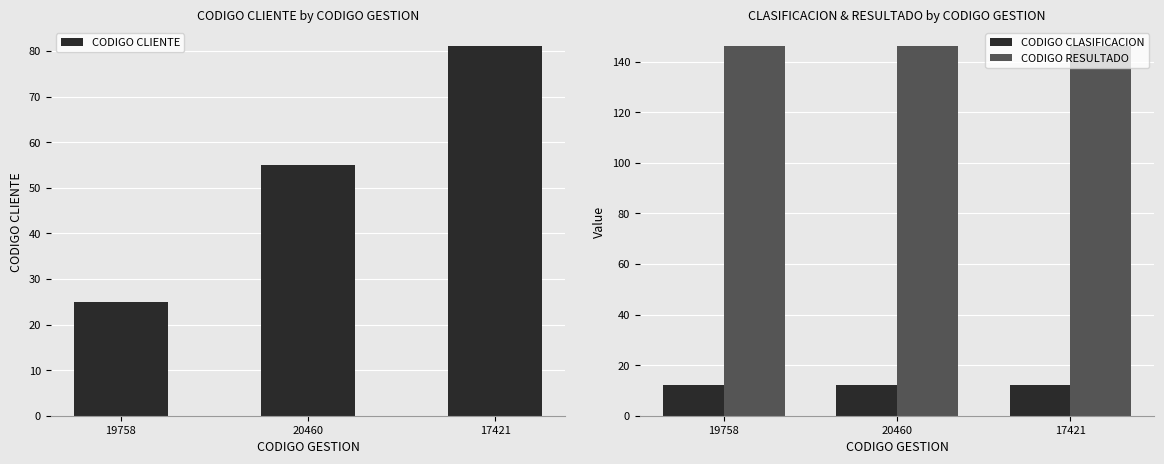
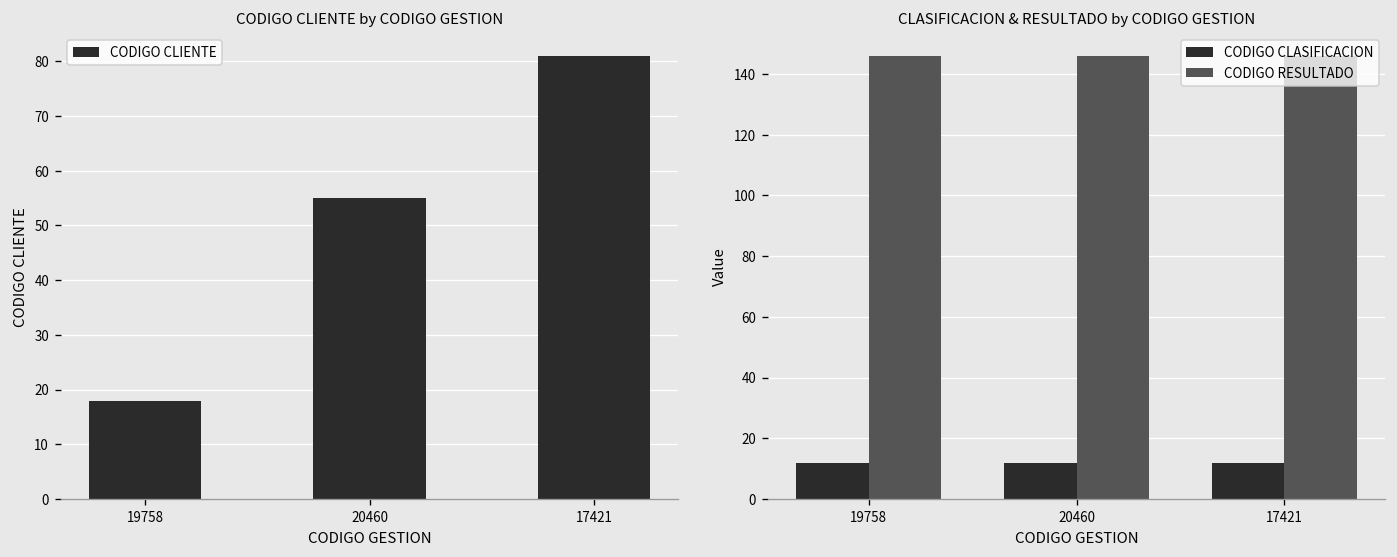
  {
    "CODIGO CLIENTE by CODIGO GESTION": {
-     "19758": 25,
+     "19758": 18,
      "20460": 55,
      "17421": 81
    },
    "CLASIFICACION & RESULTADO by CODIGO GESTION": {
      "CODIGO CLASIFICACION": {
        "19758": 12,
        "20460": 12,
        "17421": 12
      },
      "CODIGO RESULTADO": {
        "19758": 146,
        "20460": 146
      }
    }
  }
